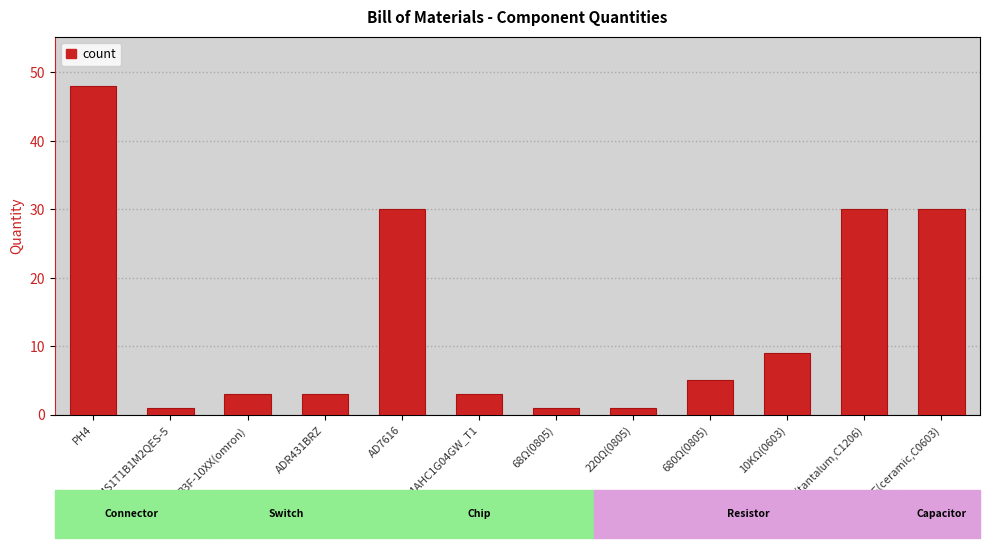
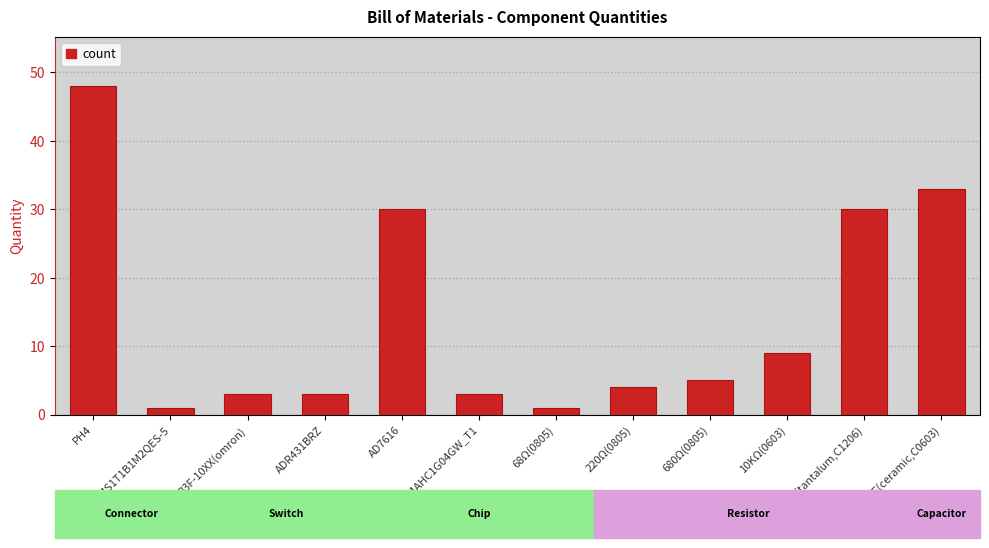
  {
    "PH4": 48,
    "1MS1T1B1M2QES-5": 1,
    "B3F-10XX(omron)": 3,
    "ADR431BRZ": 3,
    "AD7616": 30,
    "74AHC1G04GW_T1": 3,
    "68Ω(0805)": 1,
-   "220Ω(0805)": 1,
+   "220Ω(0805)": 4,
    "680Ω(0805)": 5,
    "10KΩ(0603)": 9,
    "10uF(tantalum,C1206)": 30,
-   "100nF(ceramic,C0603)": 30
+   "100nF(ceramic,C0603)": 33
  }
